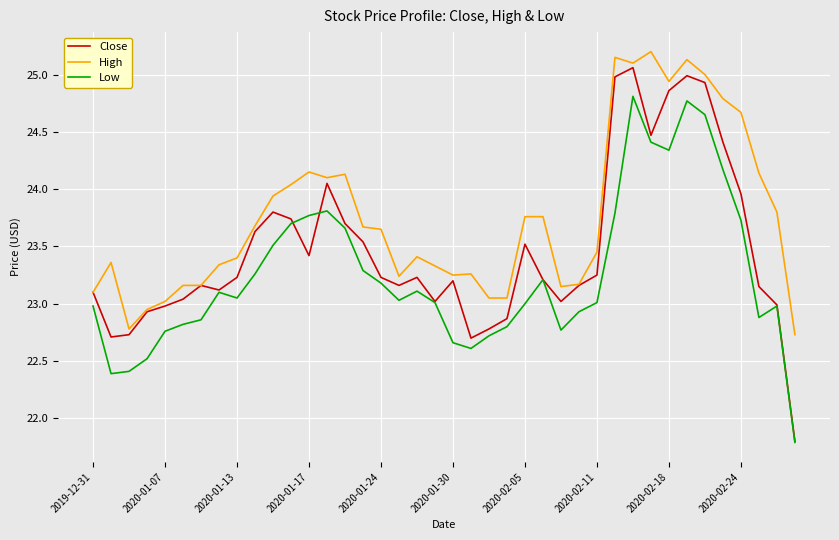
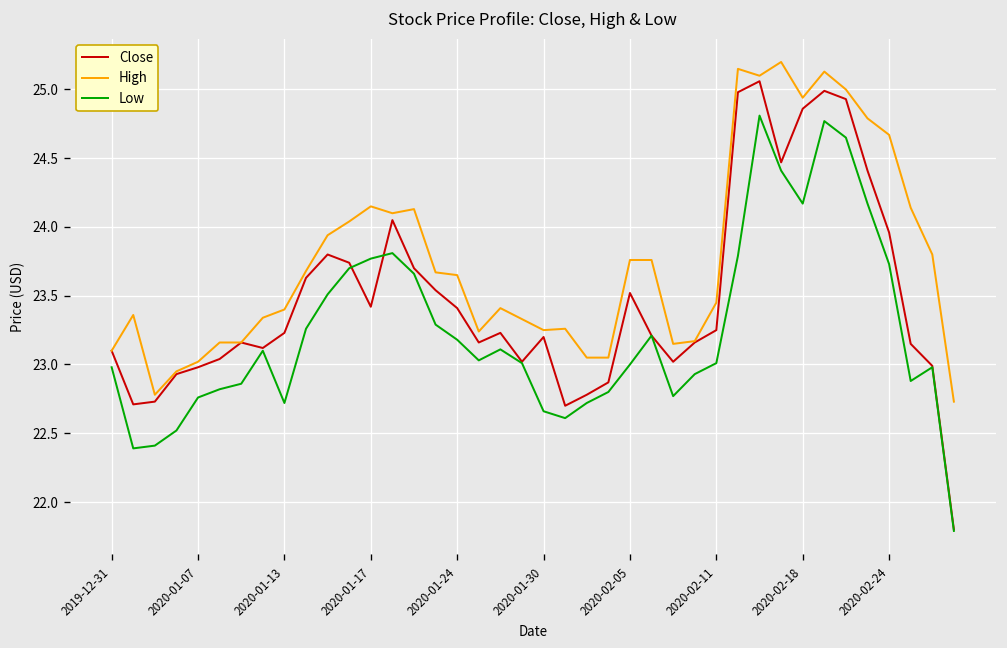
  {
    "Close": {
      "2020-01-07": 22.98,
      "2020-01-13": 23.23,
      "2020-01-17": 23.42,
-     "2020-01-24": 23.23,
+     "2020-01-24": 23.41,
      "2020-01-30": 23.20,
      "2020-02-05": 23.52,
      "2020-02-11": 23.25,
      "2020-02-18": 24.86,
      "2020-02-24": 23.96
    },
    "High": {
      "2020-01-07": 23.02,
      "2020-01-13": 23.40,
      "2020-01-17": 24.15,
      "2020-01-24": 23.65,
      "2020-01-30": 23.25,
      "2020-02-05": 23.76,
      "2020-02-11": 23.45,
      "2020-02-18": 24.94,
      "2020-02-24": 24.67
    },
    "Low": {
      "2019-12-31": 22.98,
      "2020-01-07": 22.76,
-     "2020-01-13": 23.05,
+     "2020-01-13": 22.72,
      "2020-01-17": 23.77,
      "2020-01-24": 23.18,
      "2020-01-30": 22.66,
      "2020-02-05": 23.00,
      "2020-02-11": 23.01,
-     "2020-02-18": 24.34,
+     "2020-02-18": 24.17,
      "2020-02-24": 23.73
    }
  }
